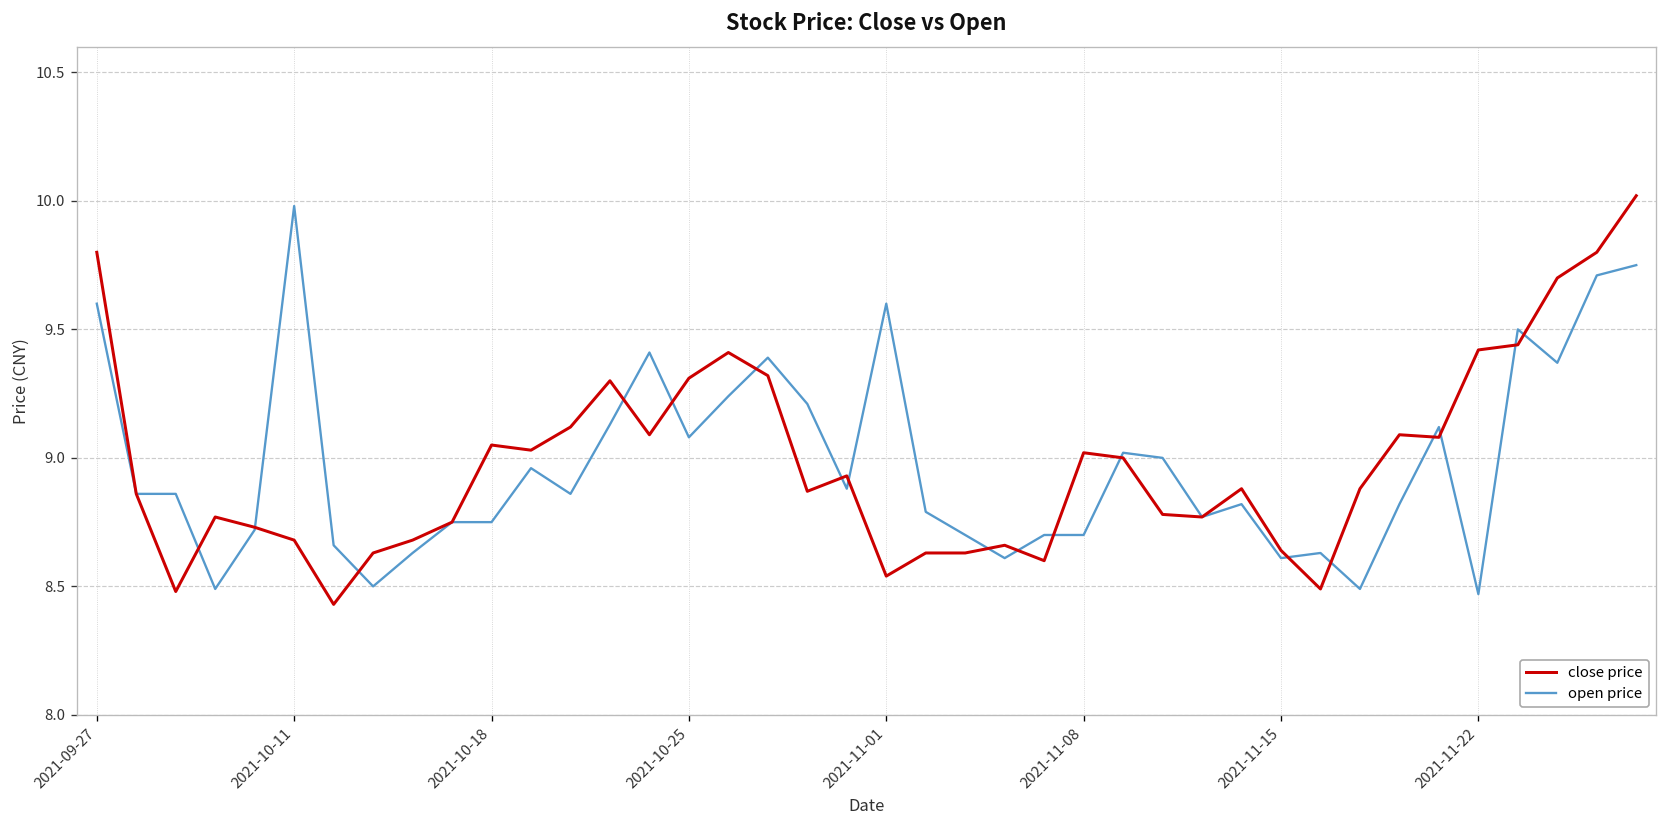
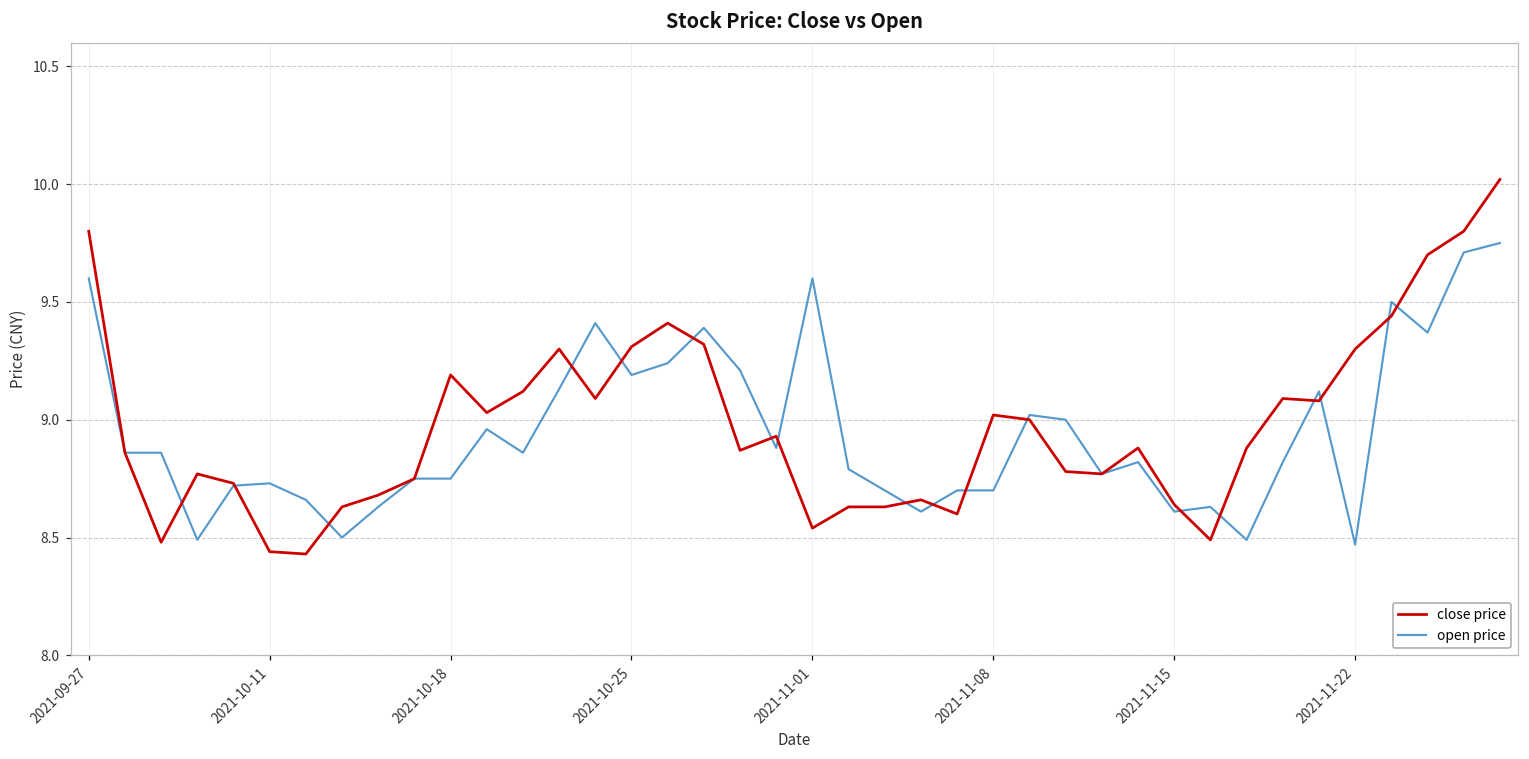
  {
    "close price": {
      "2021-09-27": 9.80,
-     "2021-10-11": 8.68,
-     "2021-10-18": 9.05,
+     "2021-10-11": 8.44,
+     "2021-10-18": 9.19,
      "2021-10-25": 9.31,
      "2021-11-01": 8.54,
      "2021-11-08": 9.02,
      "2021-11-15": 8.64,
-     "2021-11-22": 9.42
+     "2021-11-22": 9.30
    },
    "open price": {
      "2021-09-27": 9.60,
-     "2021-10-11": 9.98,
+     "2021-10-11": 8.73,
      "2021-10-18": 8.75,
-     "2021-10-25": 9.08,
+     "2021-10-25": 9.19,
      "2021-11-01": 9.60,
      "2021-11-08": 8.70,
      "2021-11-15": 8.61,
      "2021-11-22": 8.47
    }
  }
